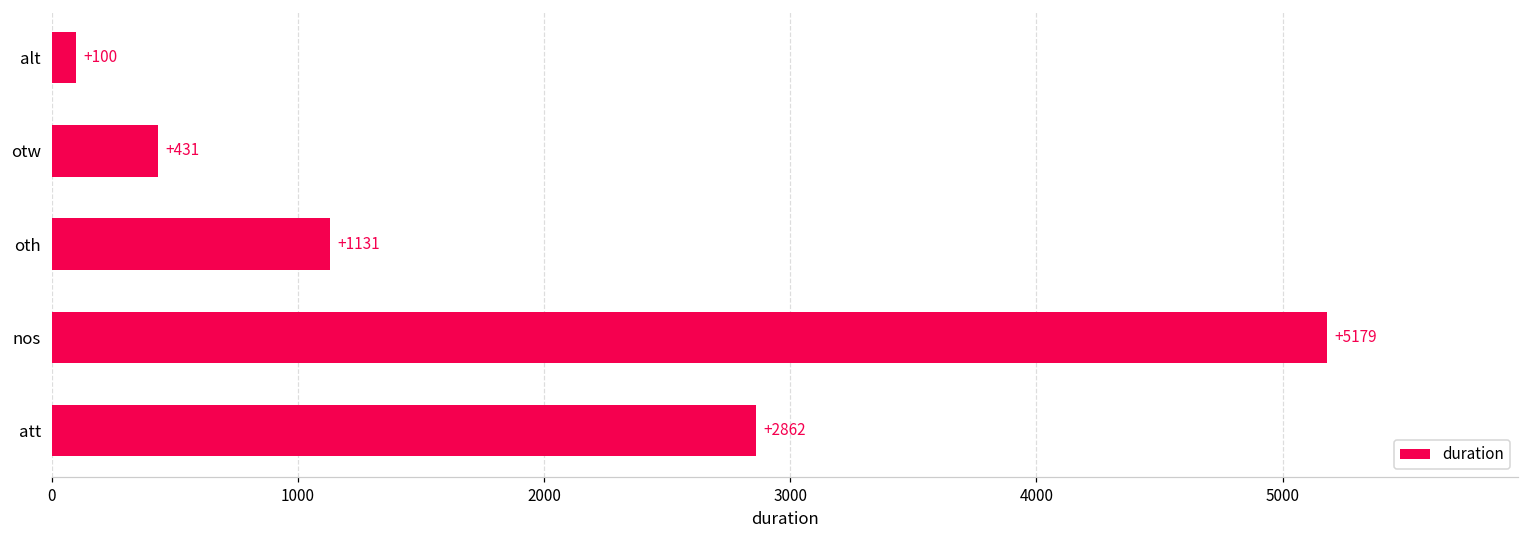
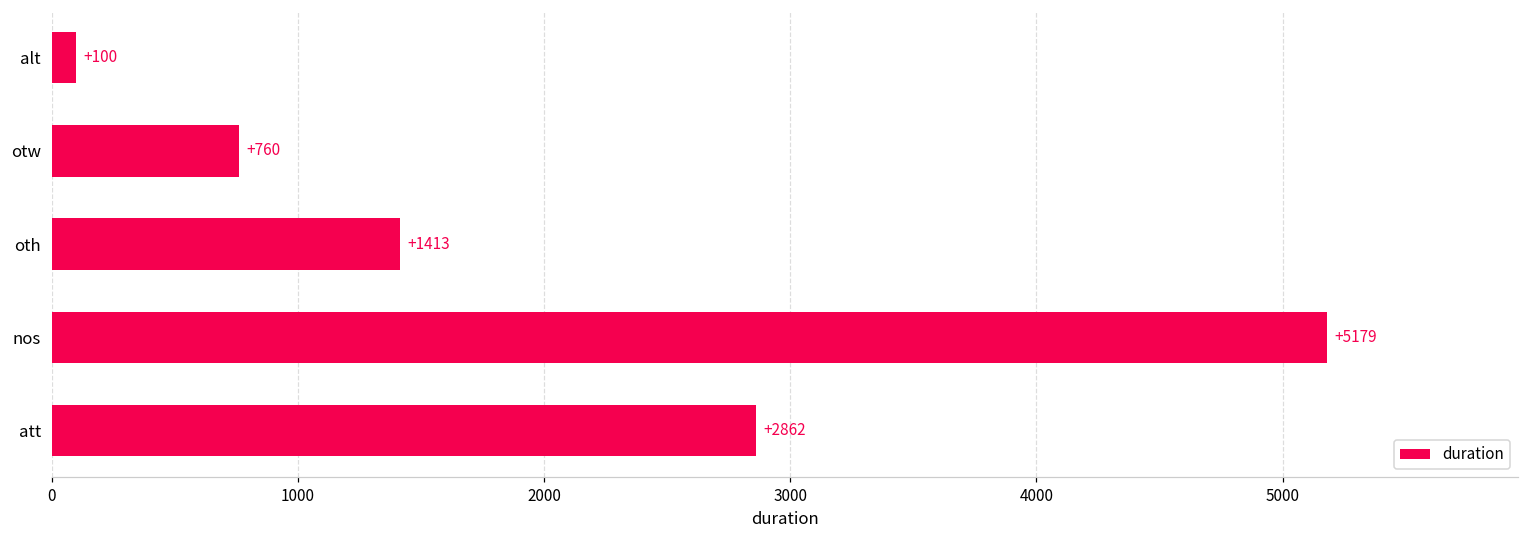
  {
    "alt": "+100",
-   "otw": "+431",
-   "oth": "+1131",
+   "otw": "+760",
+   "oth": "+1413",
    "nos": "+5179",
    "att": "+2862"
  }
